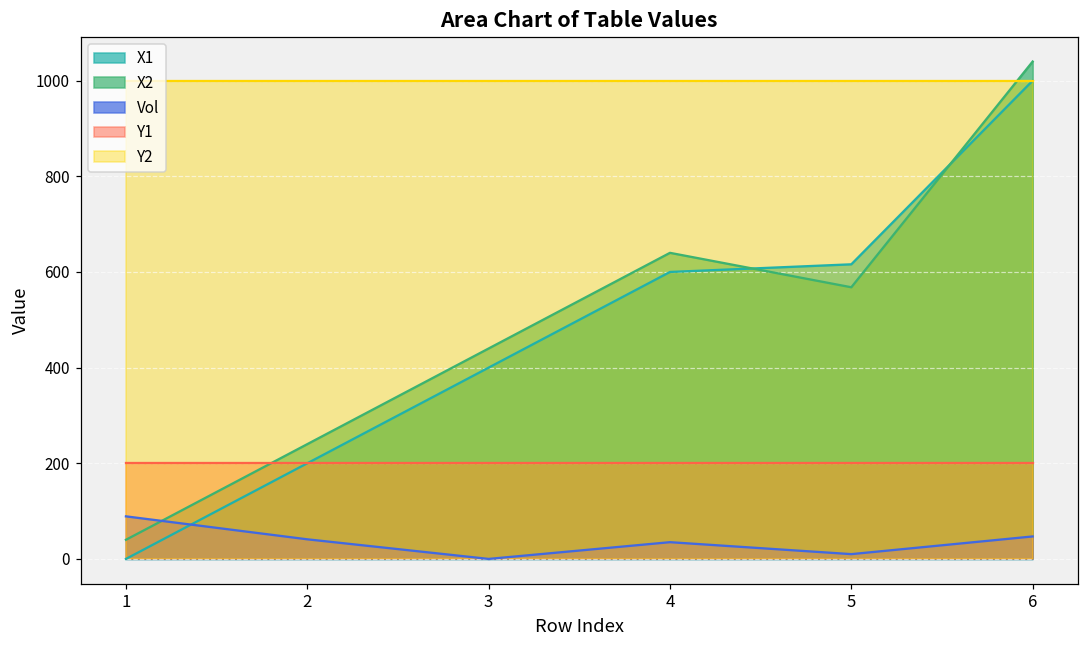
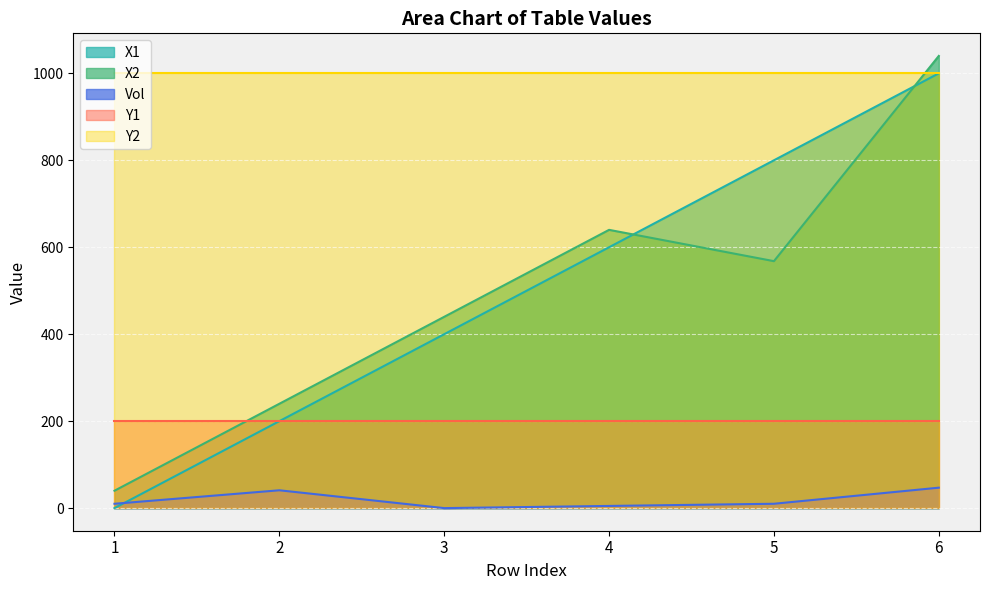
  {
    "X1": {
      "1": 0,
      "3": 400,
      "4": 600,
-     "5": 620
+     "5": 800
    },
    "X2": {
      "1": 40,
      "2": 240,
      "3": 440,
      "4": 640,
      "5": 570,
      "6": 1040
    },
    "Vol": {
-     "1": 90,
+     "1": 10,
      "2": 40,
      "3": 0,
-     "4": 40,
+     "4": 10,
      "5": 10,
      "6": 50
    },
    "Y1": {
      "1": 200,
      "3": 200,
      "4": 200,
      "5": 200,
      "6": 200
    },
    "Y2": {
      "2": 1000,
      "3": 1000,
      "4": 1000,
      "5": 1000
    }
  }
